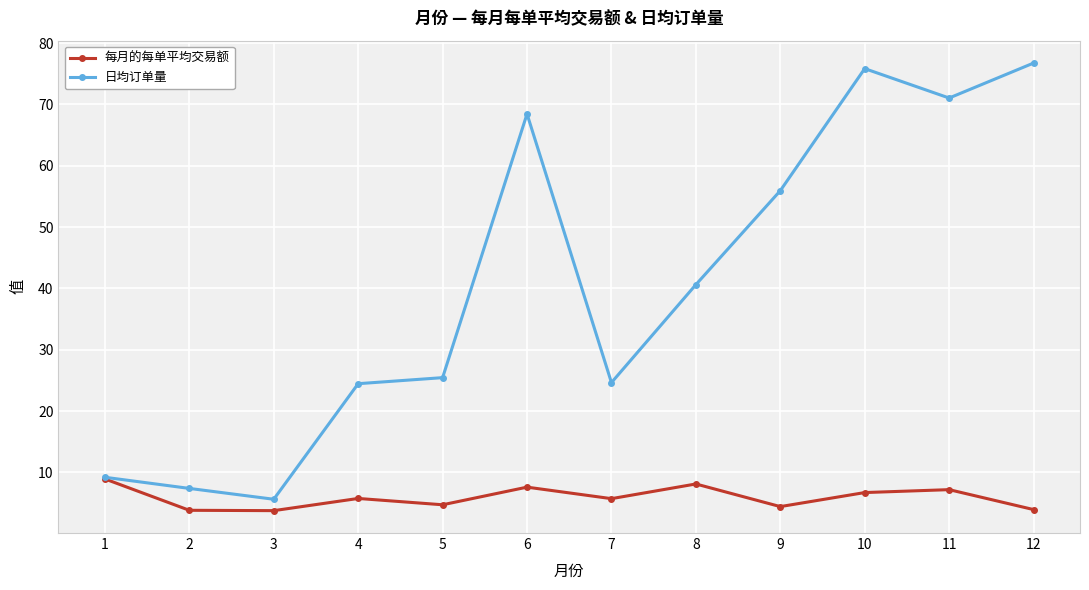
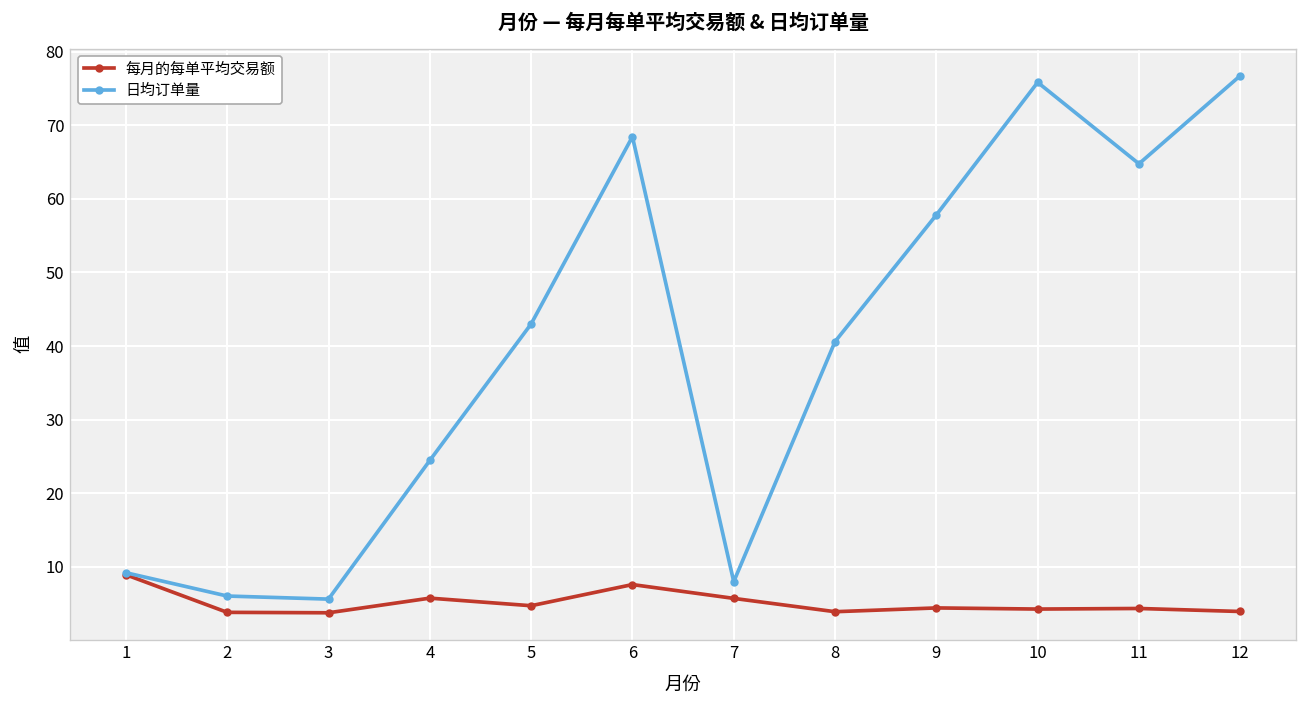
  {
    "每月的每单平均交易额": {
      "2": 4,
      "3": 4,
      "4": 6,
      "5": 5,
      "6": 8,
      "7": 6,
-     "8": 8,
+     "8": 4,
      "9": 4,
-     "10": 7,
-     "11": 7,
+     "10": 4,
+     "11": 4,
      "12": 4
    },
    "日均订单量": {
-     "2": 7,
+     "2": 6,
      "3": 6,
      "4": 24,
-     "5": 25,
+     "5": 43,
      "6": 68,
-     "7": 25,
+     "7": 8,
      "8": 41,
-     "9": 56,
+     "9": 58,
      "10": 76,
-     "11": 71,
+     "11": 65,
      "12": 77
    }
  }
